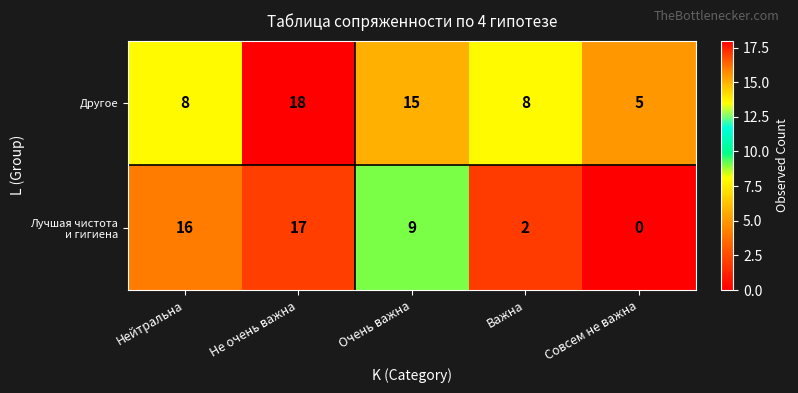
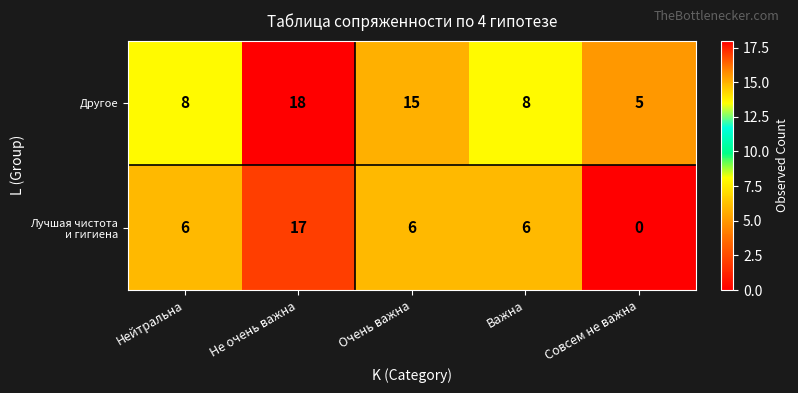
  {
    "Другое": {
      "Нейтральна": 8,
      "Не очень важна": 18,
      "Очень важна": 15,
      "Важна": 8,
      "Совсем не важна": 5
    },
    "Лучшая чистота и гигиена": {
-     "Нейтральна": 16,
+     "Нейтральна": 6,
      "Не очень важна": 17,
-     "Очень важна": 9,
-     "Важна": 2,
+     "Очень важна": 6,
+     "Важна": 6,
      "Совсем не важна": 0
    }
  }
